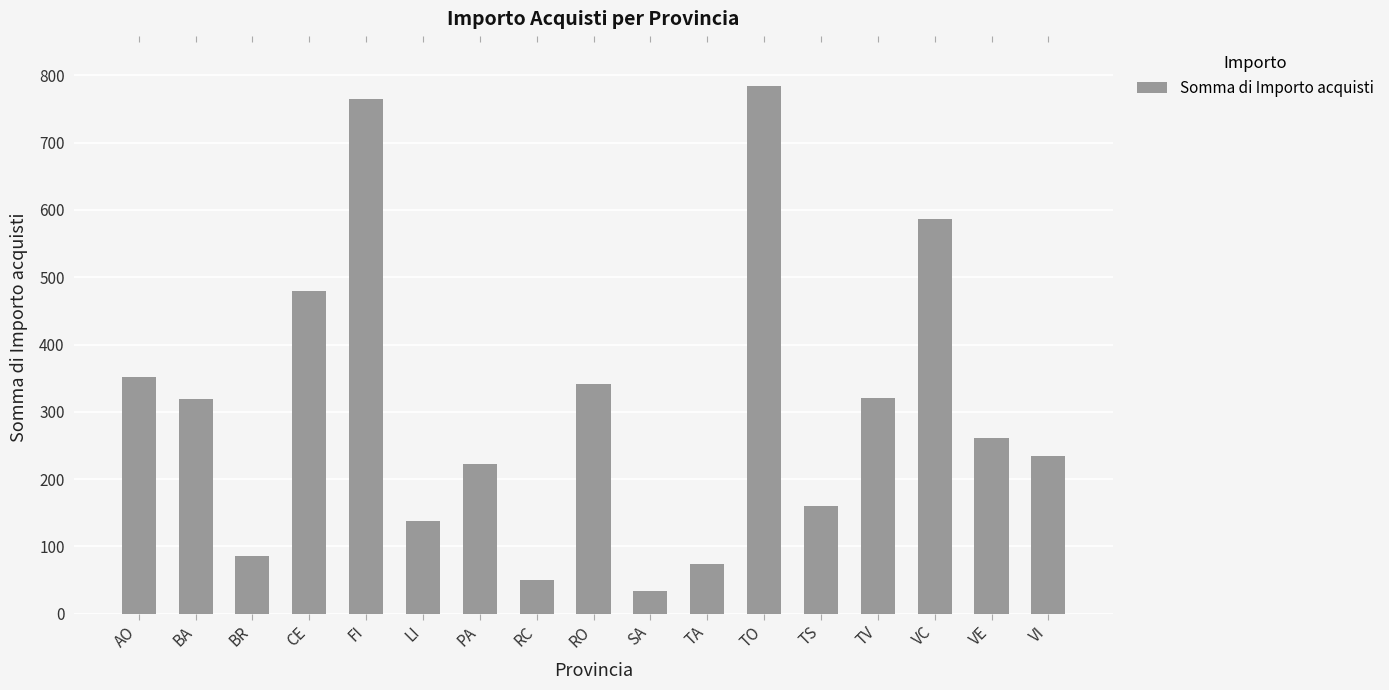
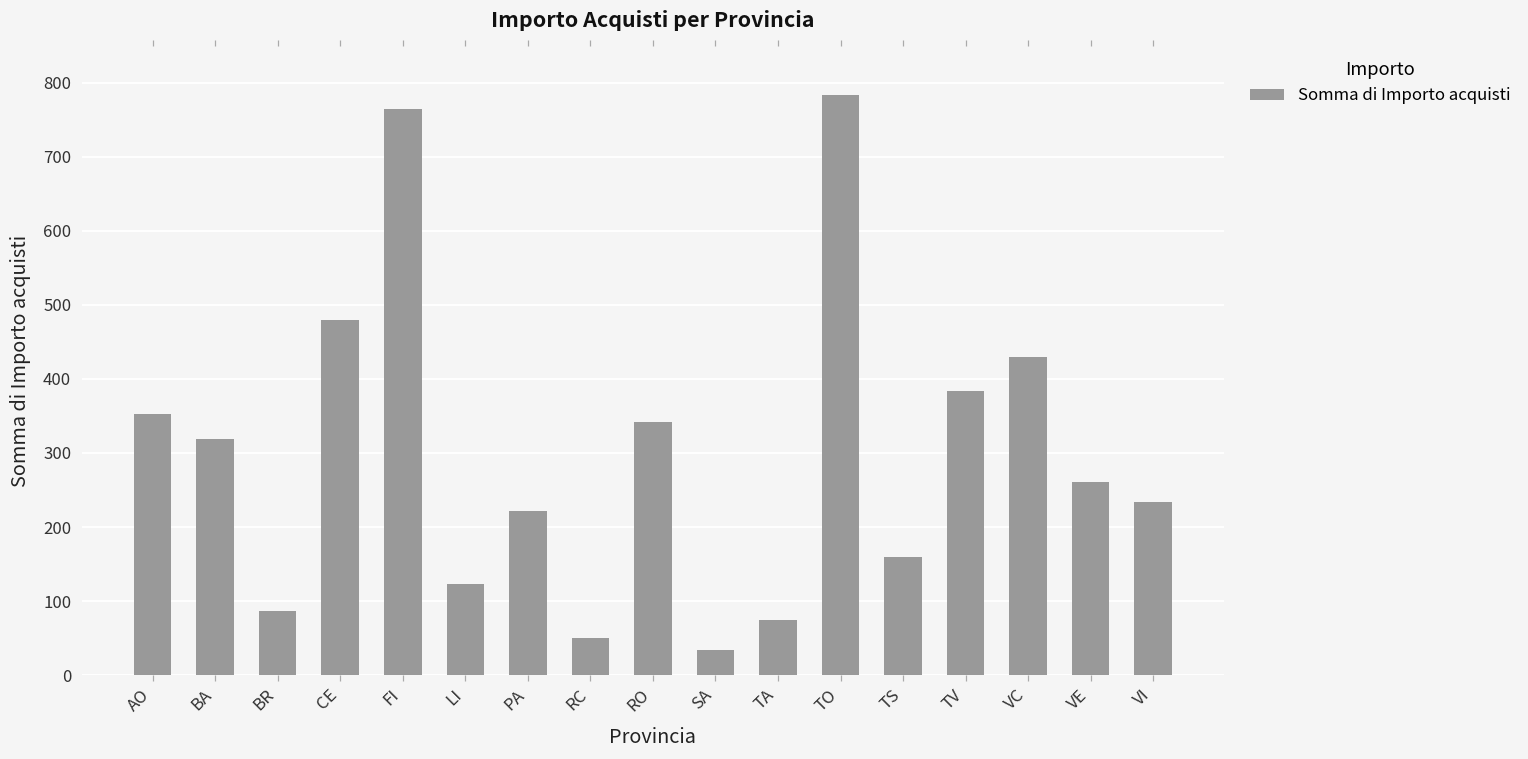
  {
    "AO": 350,
    "BA": 320,
    "BR": 90,
    "CE": 480,
    "FI": 770,
-   "LI": 140,
+   "LI": 120,
    "PA": 220,
    "RC": 50,
    "RO": 340,
    "SA": 30,
    "TA": 70,
    "TO": 780,
    "TS": 160,
-   "TV": 320,
-   "VC": 590,
+   "TV": 380,
+   "VC": 430,
    "VE": 260,
    "VI": 230
  }
